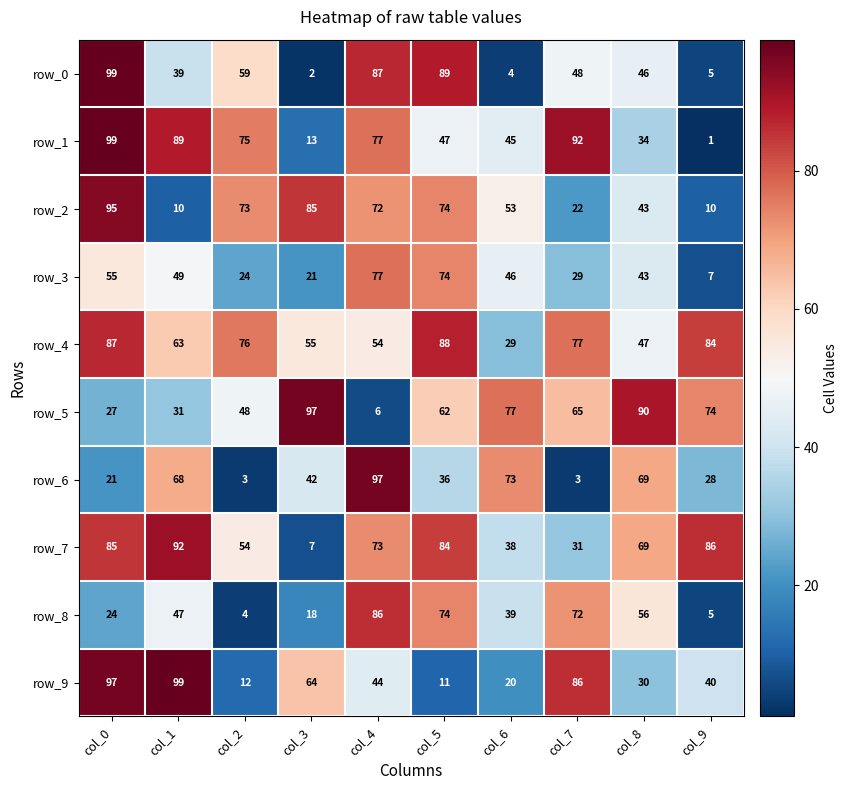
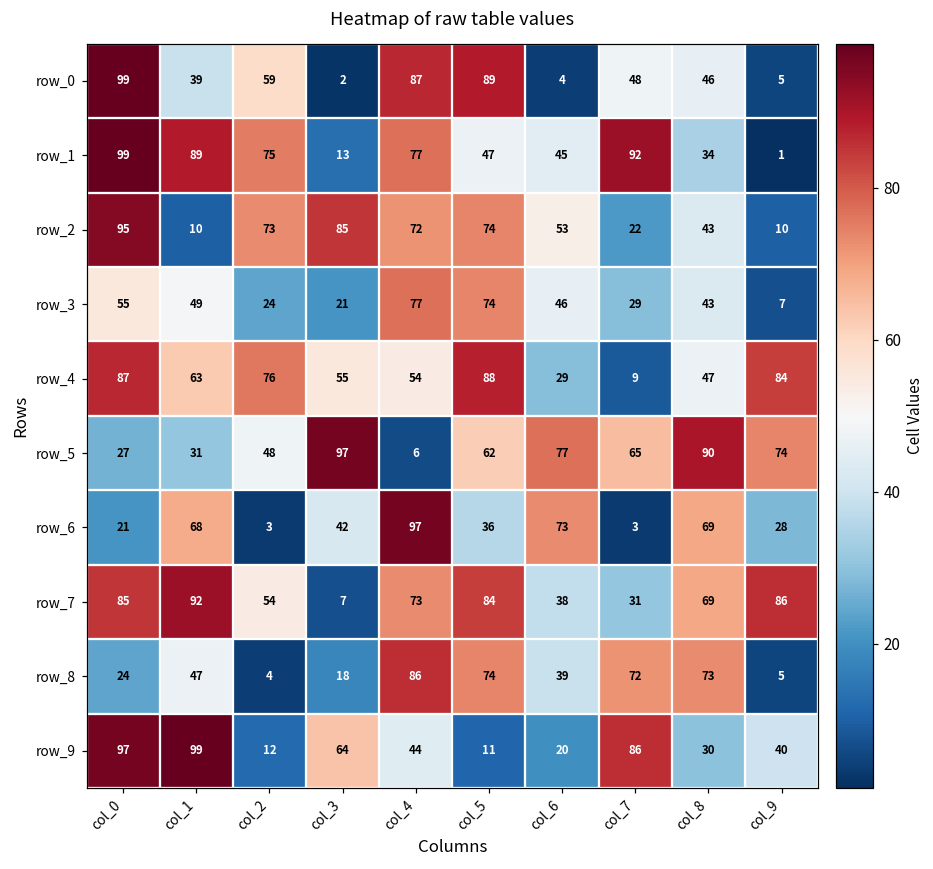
  {
    "row_0": {
      "col_0": 99,
      "col_1": 39,
      "col_2": 59,
      "col_3": 2,
      "col_4": 87,
      "col_5": 89,
      "col_6": 4,
      "col_7": 48,
      "col_8": 46,
      "col_9": 5
    },
    "row_1": {
      "col_0": 99,
      "col_1": 89,
      "col_2": 75,
      "col_3": 13,
      "col_4": 77,
      "col_5": 47,
      "col_6": 45,
      "col_7": 92,
      "col_8": 34,
      "col_9": 1
    },
    "row_2": {
      "col_0": 95,
      "col_1": 10,
      "col_2": 73,
      "col_3": 85,
      "col_4": 72,
      "col_5": 74,
      "col_6": 53,
      "col_7": 22,
      "col_8": 43,
      "col_9": 10
    },
    "row_3": {
      "col_0": 55,
      "col_1": 49,
      "col_2": 24,
      "col_3": 21,
      "col_4": 77,
      "col_5": 74,
      "col_6": 46,
      "col_7": 29,
      "col_8": 43,
      "col_9": 7
    },
    "row_4": {
      "col_0": 87,
      "col_1": 63,
      "col_2": 76,
      "col_3": 55,
      "col_4": 54,
      "col_5": 88,
      "col_6": 29,
-     "col_7": 77,
+     "col_7": 9,
      "col_8": 47,
      "col_9": 84
    },
    "row_5": {
      "col_0": 27,
      "col_1": 31,
      "col_2": 48,
      "col_3": 97,
      "col_4": 6,
      "col_5": 62,
      "col_6": 77,
      "col_7": 65,
      "col_8": 90,
      "col_9": 74
    },
    "row_6": {
      "col_0": 21,
      "col_1": 68,
      "col_2": 3,
      "col_3": 42,
      "col_4": 97,
      "col_5": 36,
      "col_6": 73,
      "col_7": 3,
      "col_8": 69,
      "col_9": 28
    },
    "row_7": {
      "col_0": 85,
      "col_1": 92,
      "col_2": 54,
      "col_3": 7,
      "col_4": 73,
      "col_5": 84,
      "col_6": 38,
      "col_7": 31,
      "col_8": 69,
      "col_9": 86
    },
    "row_8": {
      "col_0": 24,
      "col_1": 47,
      "col_2": 4,
      "col_3": 18,
      "col_4": 86,
      "col_5": 74,
      "col_6": 39,
      "col_7": 72,
-     "col_8": 56,
+     "col_8": 73,
      "col_9": 5
    },
    "row_9": {
      "col_0": 97,
      "col_1": 99,
      "col_2": 12,
      "col_3": 64,
      "col_4": 44,
      "col_5": 11,
      "col_6": 20,
      "col_7": 86,
      "col_8": 30,
      "col_9": 40
    }
  }
